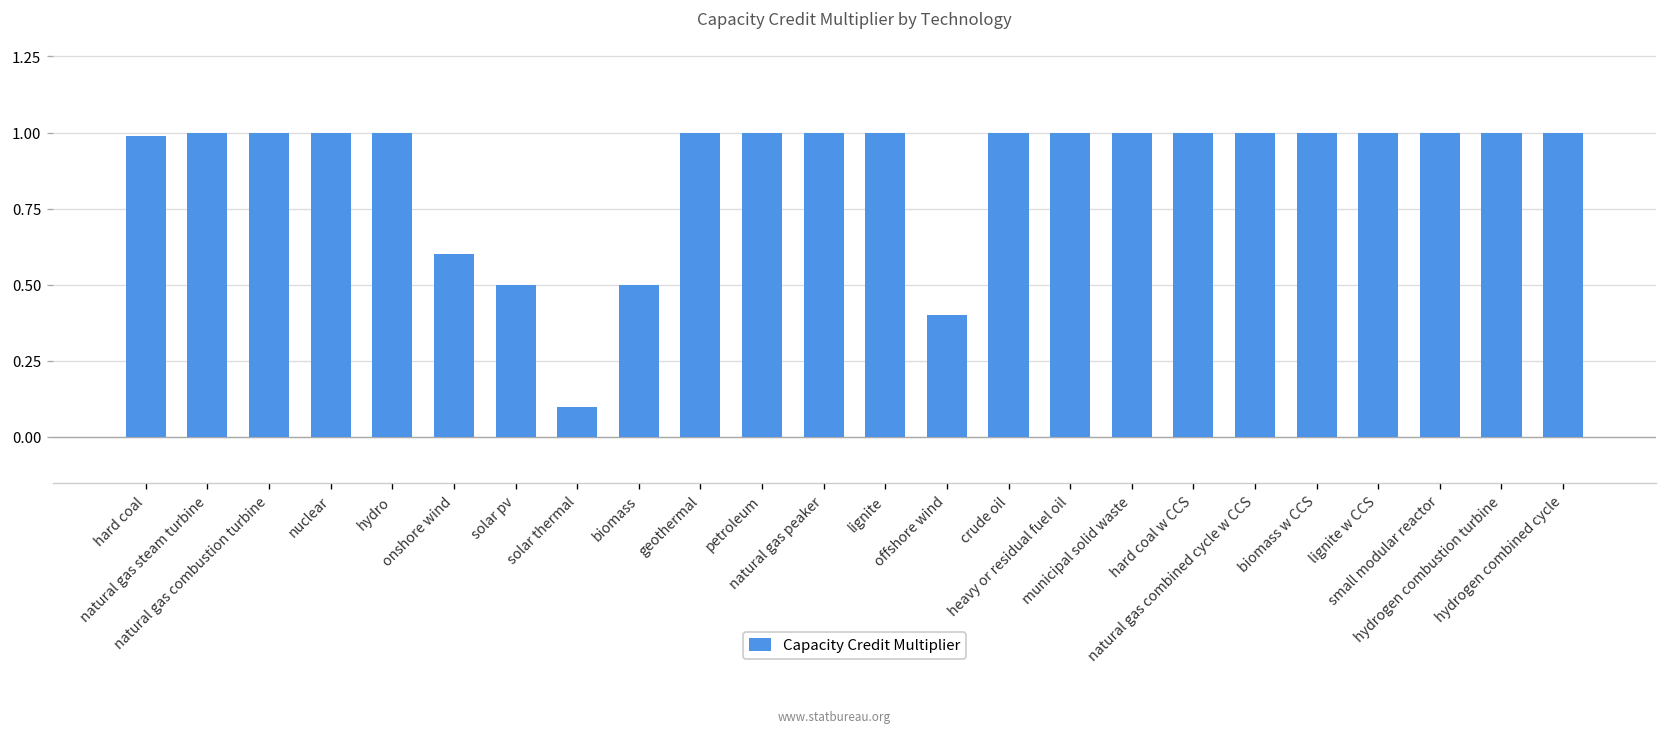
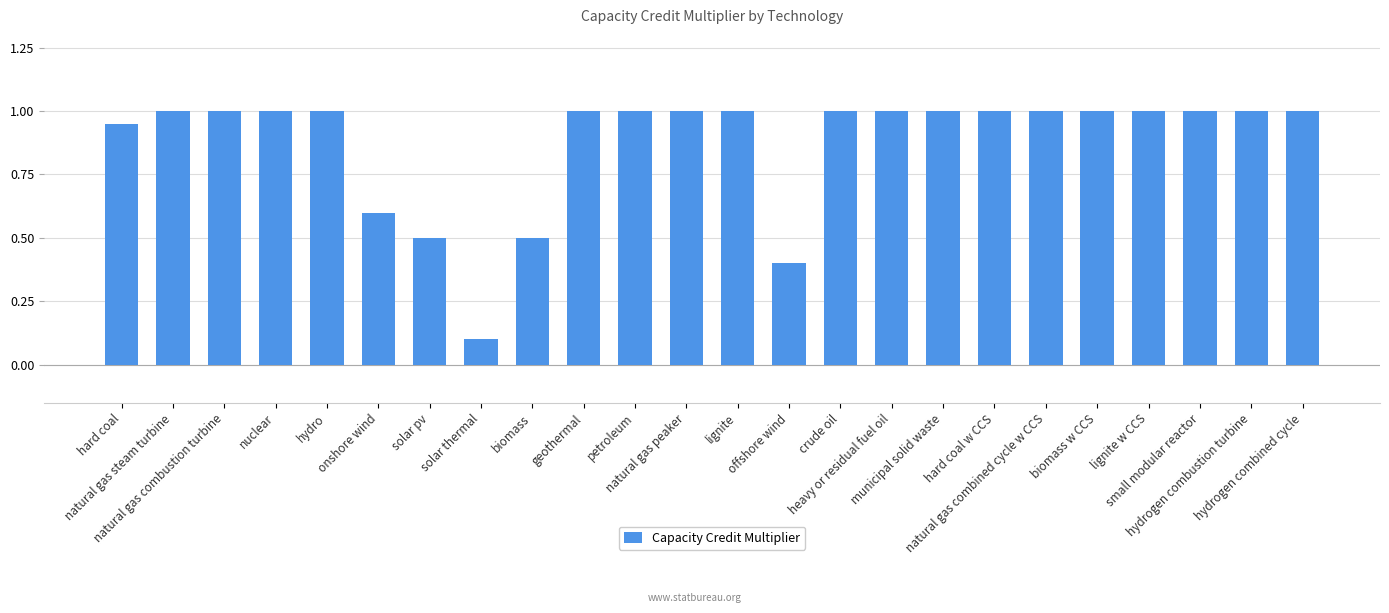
  {
-   "hard coal": 0.99,
+   "hard coal": 0.95,
    "natural gas steam turbine": 1.00,
    "natural gas combustion turbine": 1.00,
    "nuclear": 1.00,
    "hydro": 1.00,
    "onshore wind": 0.60,
    "solar pv": 0.50,
    "solar thermal": 0.10,
    "biomass": 0.50,
    "geothermal": 1.00,
    "petroleum": 1.00,
    "natural gas peaker": 1.00,
    "lignite": 1.00,
    "offshore wind": 0.40,
    "crude oil": 1.00,
    "heavy or residual fuel oil": 1.00,
    "municipal solid waste": 1.00,
    "hard coal w CCS": 1.00,
    "natural gas combined cycle w CCS": 1.00,
    "biomass w CCS": 1.00,
    "lignite w CCS": 1.00,
    "small modular reactor": 1.00,
    "hydrogen combustion turbine": 1.00,
    "hydrogen combined cycle": 1.00
  }
